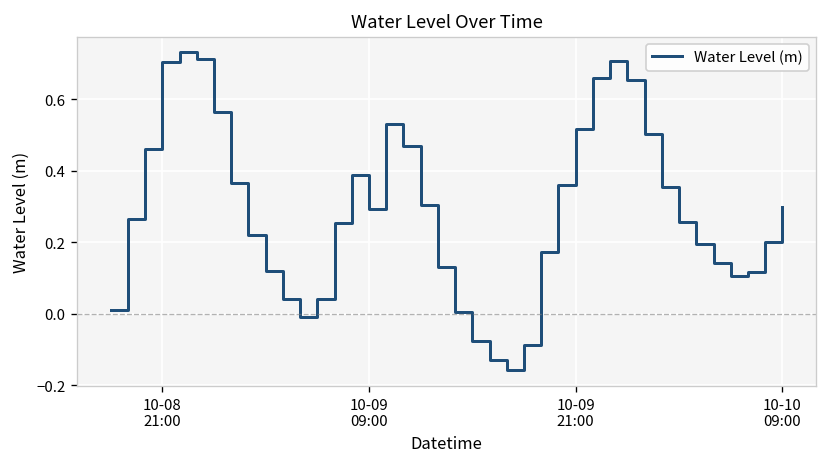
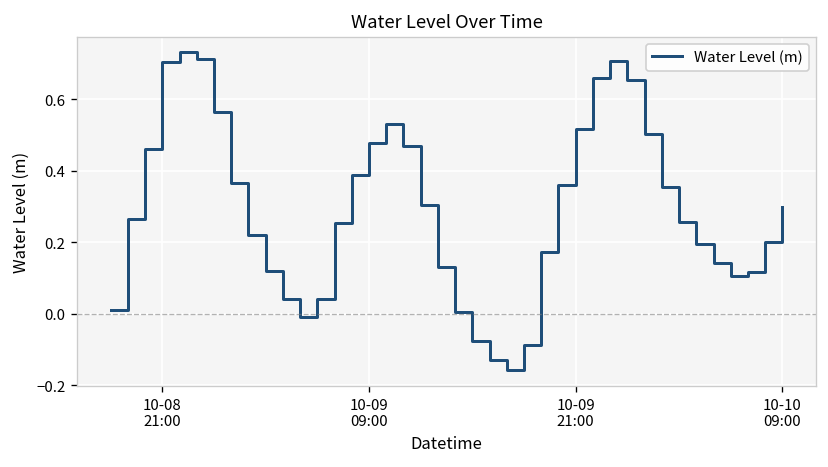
  {
    "10-08 21:00": 0.70,
-   "10-09 09:00": 0.29,
+   "10-09 09:00": 0.48,
    "10-09 21:00": 0.52,
    "10-10 09:00": 0.30
  }
